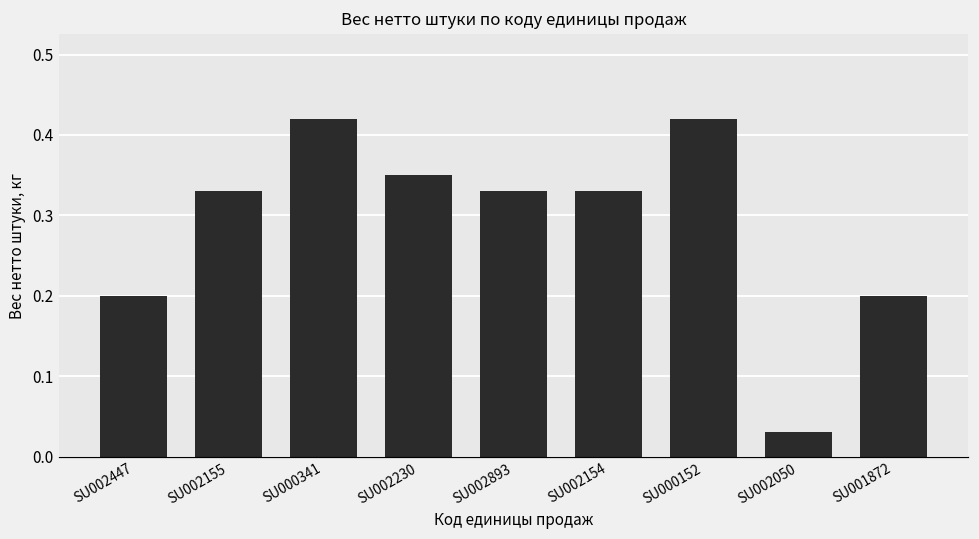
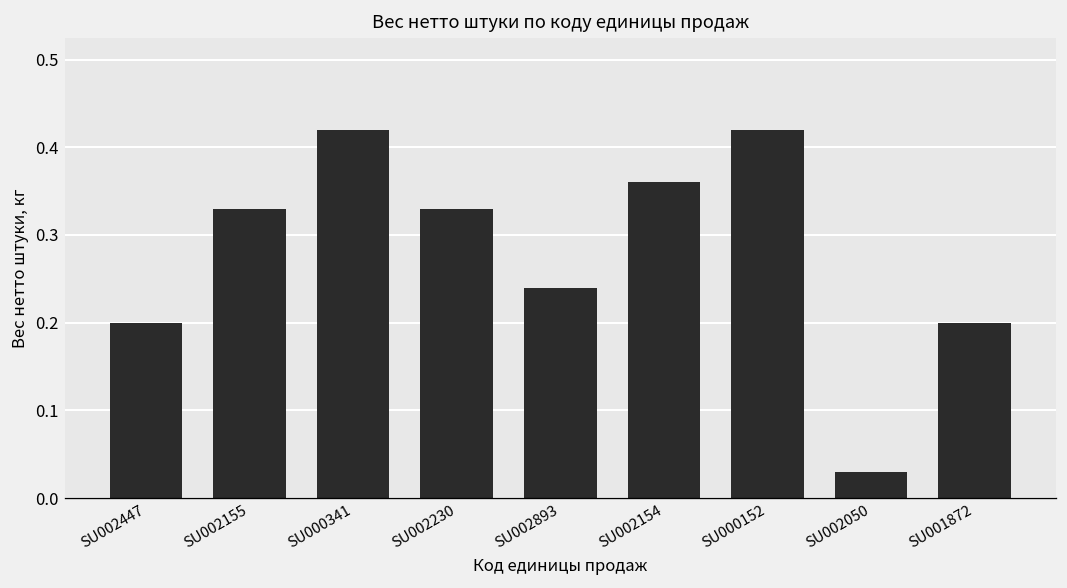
  {
    "SU002447": 0.20,
    "SU002155": 0.33,
    "SU000341": 0.42,
-   "SU002230": 0.35,
-   "SU002893": 0.33,
-   "SU002154": 0.33,
+   "SU002230": 0.33,
+   "SU002893": 0.24,
+   "SU002154": 0.36,
    "SU000152": 0.42,
    "SU002050": 0.03,
    "SU001872": 0.20
  }
